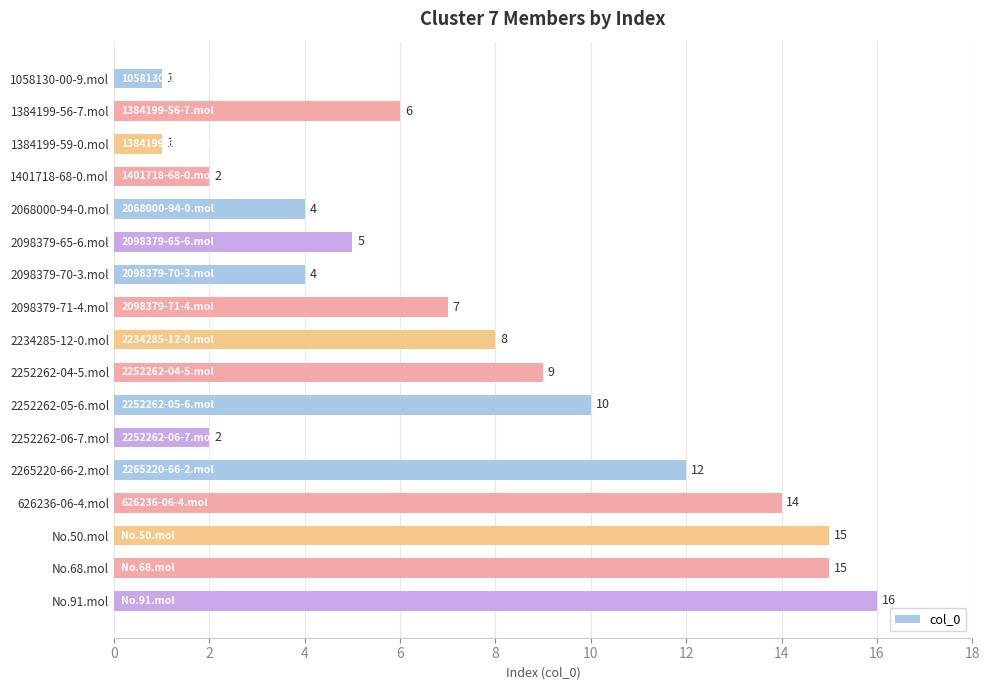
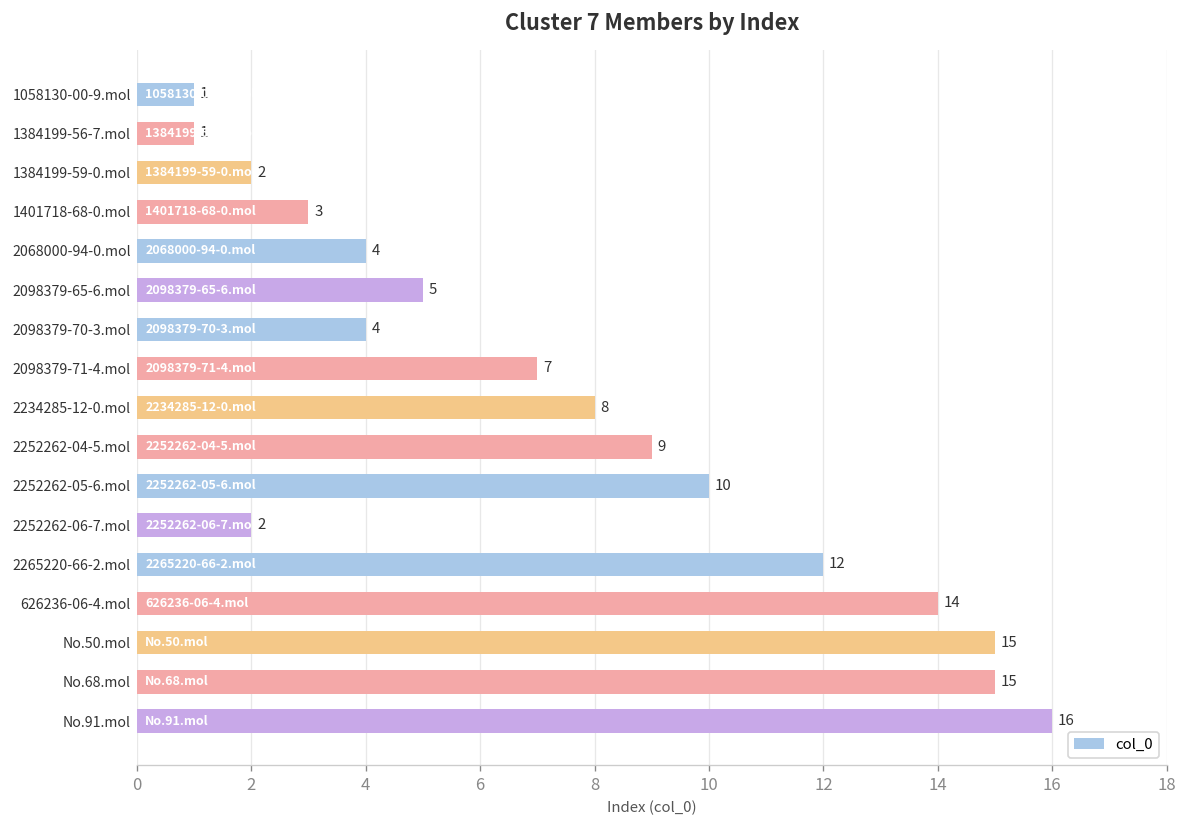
  {
    "1058130-00-9.mol": 1,
-   "1384199-56-7.mol": 6,
-   "1384199-59-0.mol": 1,
-   "1401718-68-0.mol": 2,
+   "1384199-56-7.mol": 1,
+   "1384199-59-0.mol": 2,
+   "1401718-68-0.mol": 3,
    "2068000-94-0.mol": 4,
    "2098379-65-6.mol": 5,
    "2098379-70-3.mol": 4,
    "2098379-71-4.mol": 7,
    "2234285-12-0.mol": 8,
    "2252262-04-5.mol": 9,
    "2252262-05-6.mol": 10,
    "2252262-06-7.mol": 2,
    "2265220-66-2.mol": 12,
    "626236-06-4.mol": 14,
    "No.50.mol": 15,
    "No.68.mol": 15,
    "No.91.mol": 16
  }
